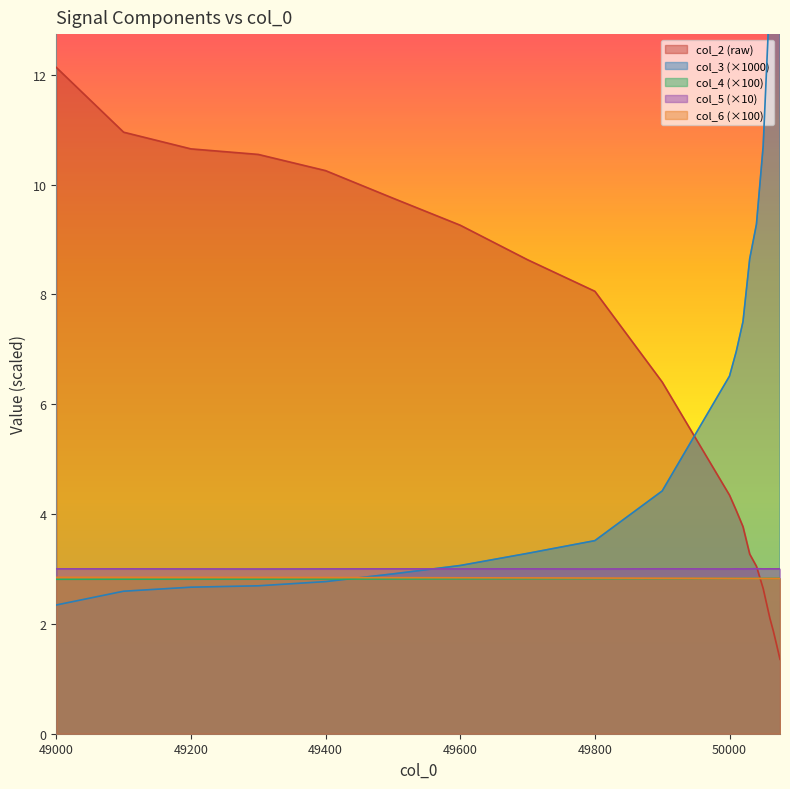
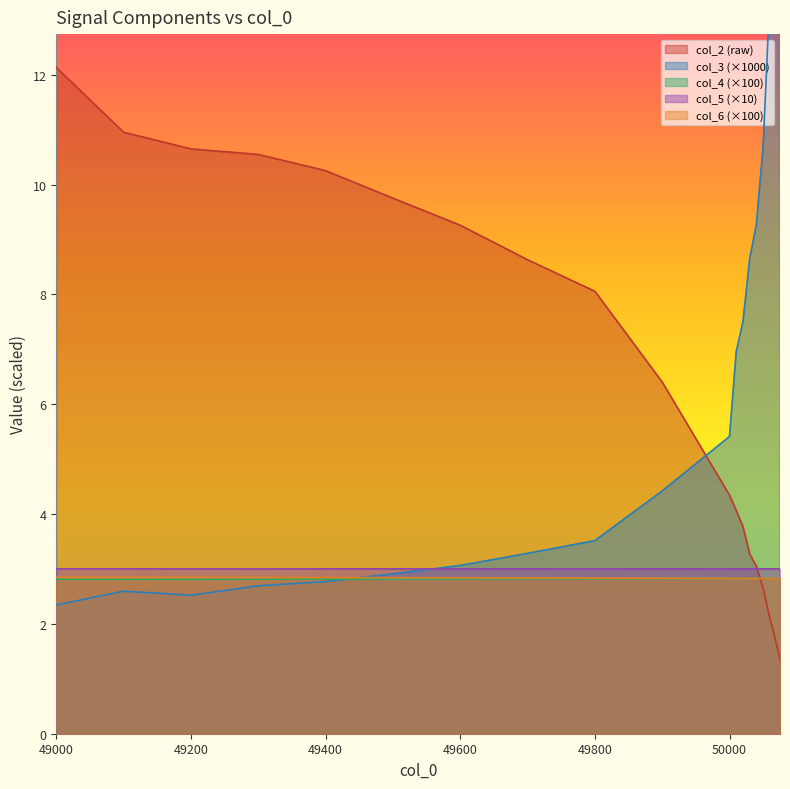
  {
    "col_3 (×1000)": {
      "49000": 2.3,
-     "49200": 2.7,
+     "49200": 2.5,
      "49400": 2.8,
      "49600": 3.1,
      "49800": 3.5,
-     "50000": 6.5
+     "50000": 5.4
    },
    "col_5 (×10)": {
      "49000": 3.0,
      "49200": 3.0,
      "49400": 3.0,
      "49600": 3.0,
      "49800": 3.0,
      "50000": 3.0
    }
  }
